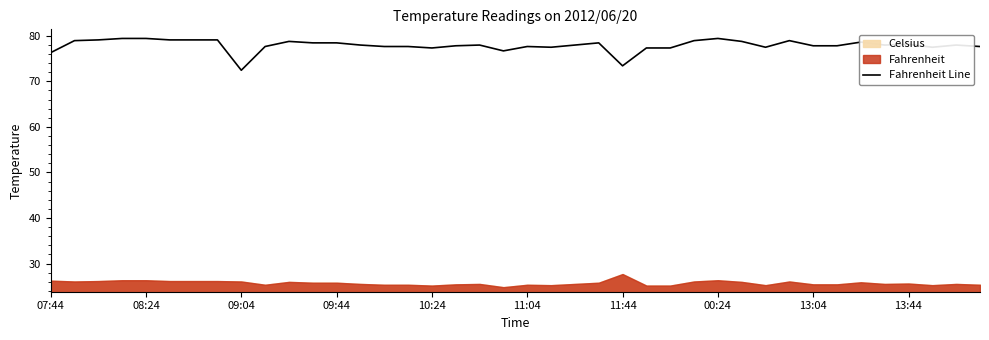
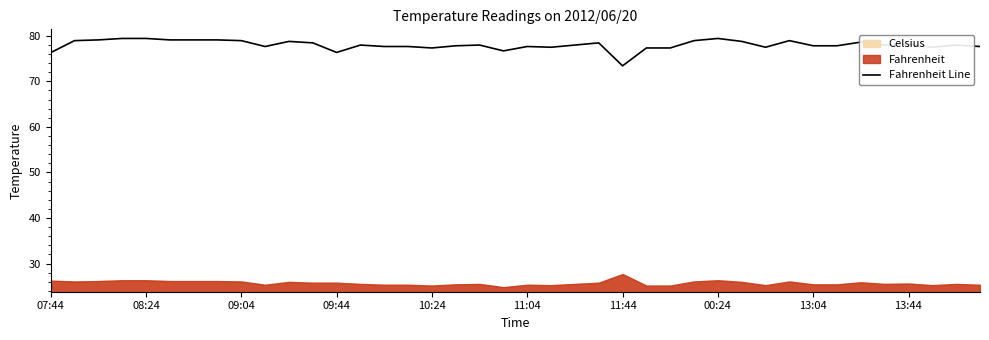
  {
    "Fahrenheit Line": {
      "07:44": 76,
      "08:24": 79,
-     "09:04": 72,
-     "09:44": 78,
+     "09:04": 79,
+     "09:44": 76,
      "10:24": 77,
      "11:04": 78,
      "11:44": 73,
      "00:24": 79,
      "13:04": 78
    }
  }
